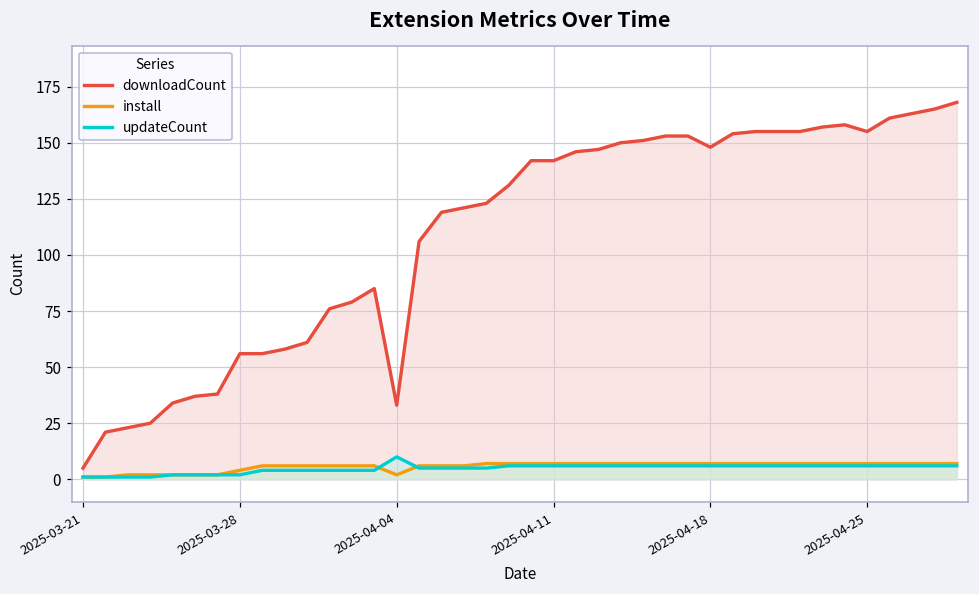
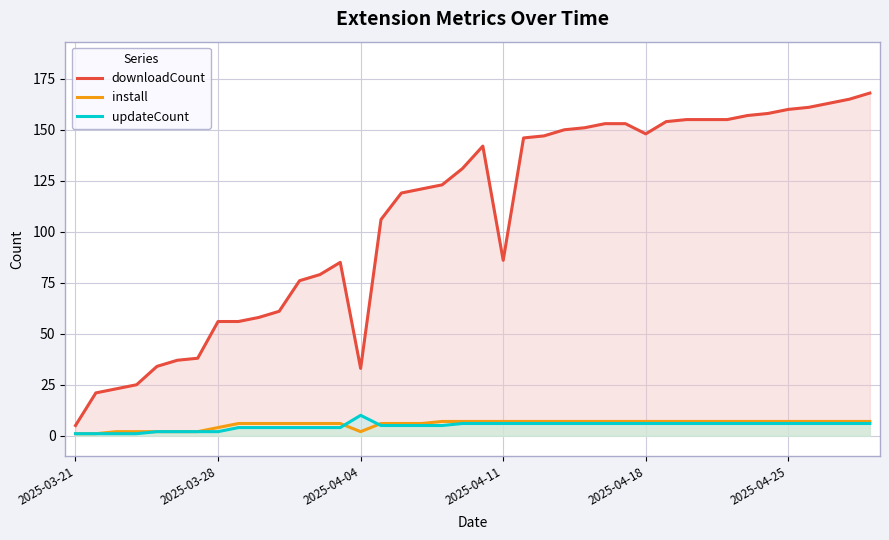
  {
    "downloadCount": {
      "2025-03-21": 5,
      "2025-03-28": 56,
      "2025-04-04": 33,
-     "2025-04-11": 142,
+     "2025-04-11": 86,
      "2025-04-18": 148,
-     "2025-04-25": 155
+     "2025-04-25": 160
    },
    "install": {
      "2025-03-28": 4,
      "2025-04-04": 2
    },
    "updateCount": {
      "2025-03-28": 2,
      "2025-04-04": 10
    }
  }
